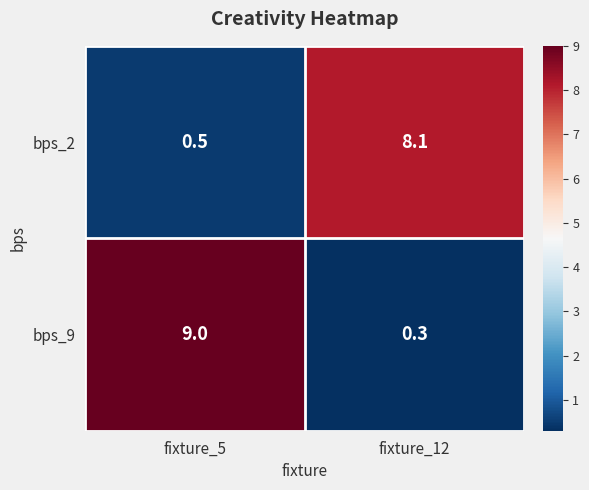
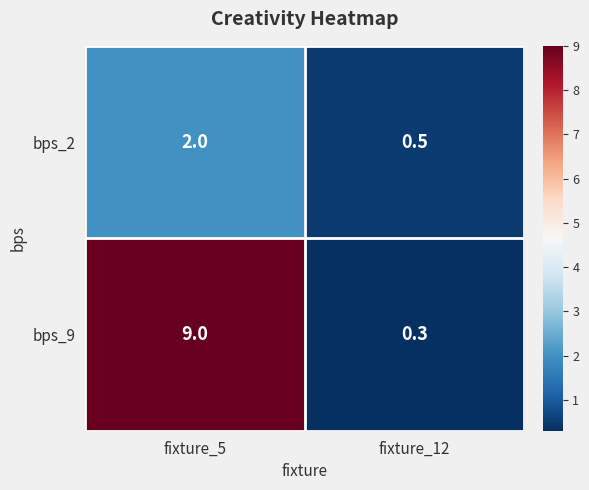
  {
    "bps_2": {
-     "fixture_5": 0.5,
-     "fixture_12": 8.1
+     "fixture_5": 2.0,
+     "fixture_12": 0.5
    },
    "bps_9": {
      "fixture_5": 9.0,
      "fixture_12": 0.3
    }
  }
